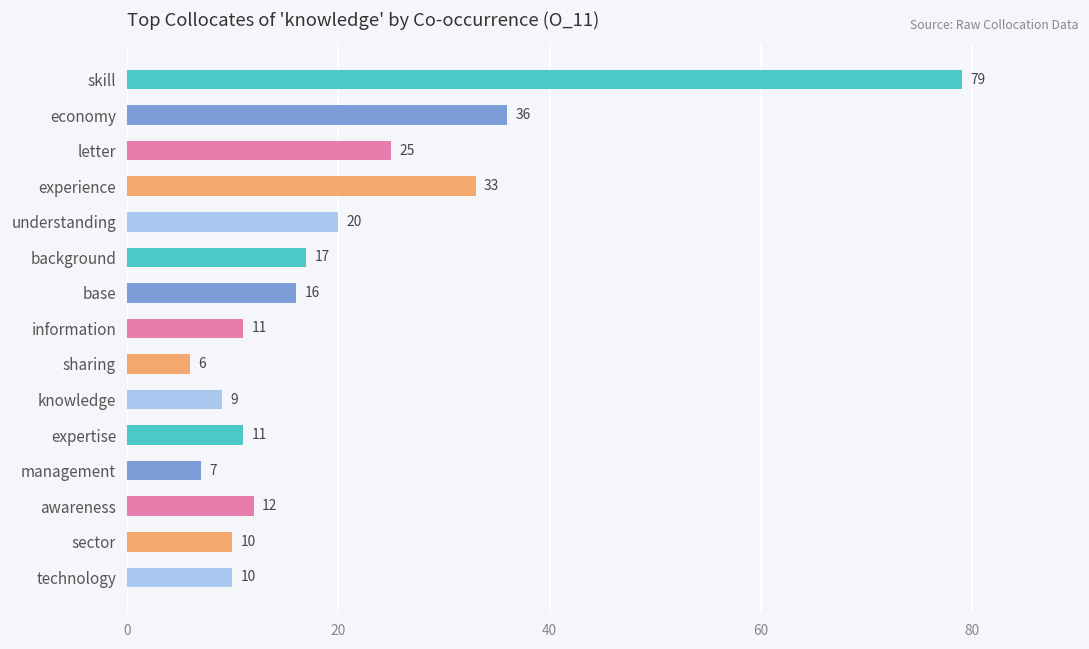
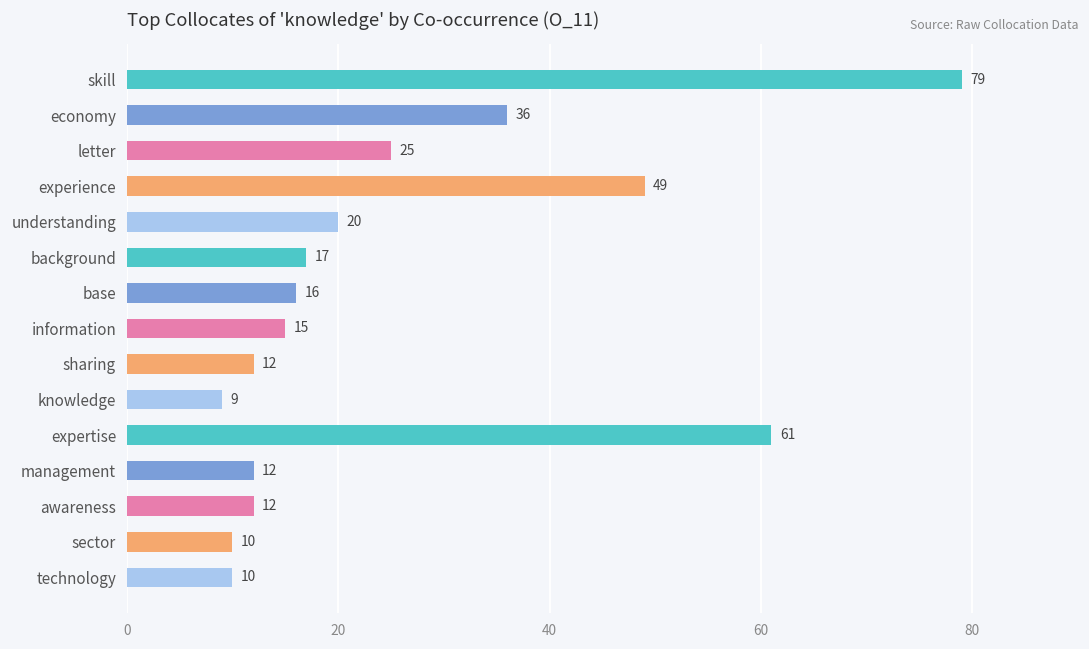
  {
    "skill": 79,
    "economy": 36,
    "letter": 25,
-   "experience": 33,
+   "experience": 49,
    "understanding": 20,
    "background": 17,
    "base": 16,
-   "information": 11,
-   "sharing": 6,
+   "information": 15,
+   "sharing": 12,
    "knowledge": 9,
-   "expertise": 11,
-   "management": 7,
+   "expertise": 61,
+   "management": 12,
    "awareness": 12,
    "sector": 10,
    "technology": 10
  }
